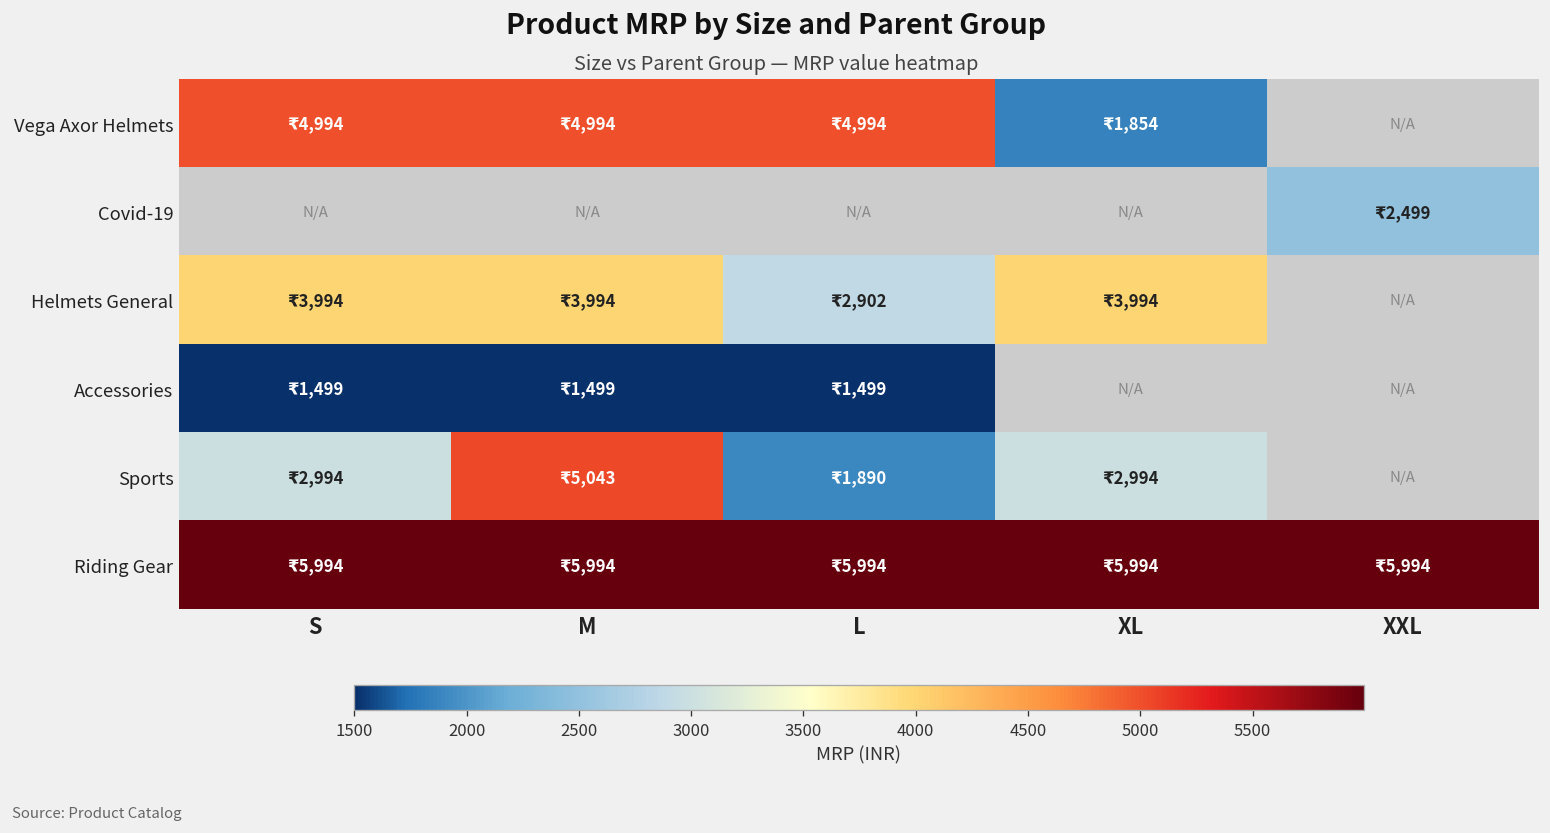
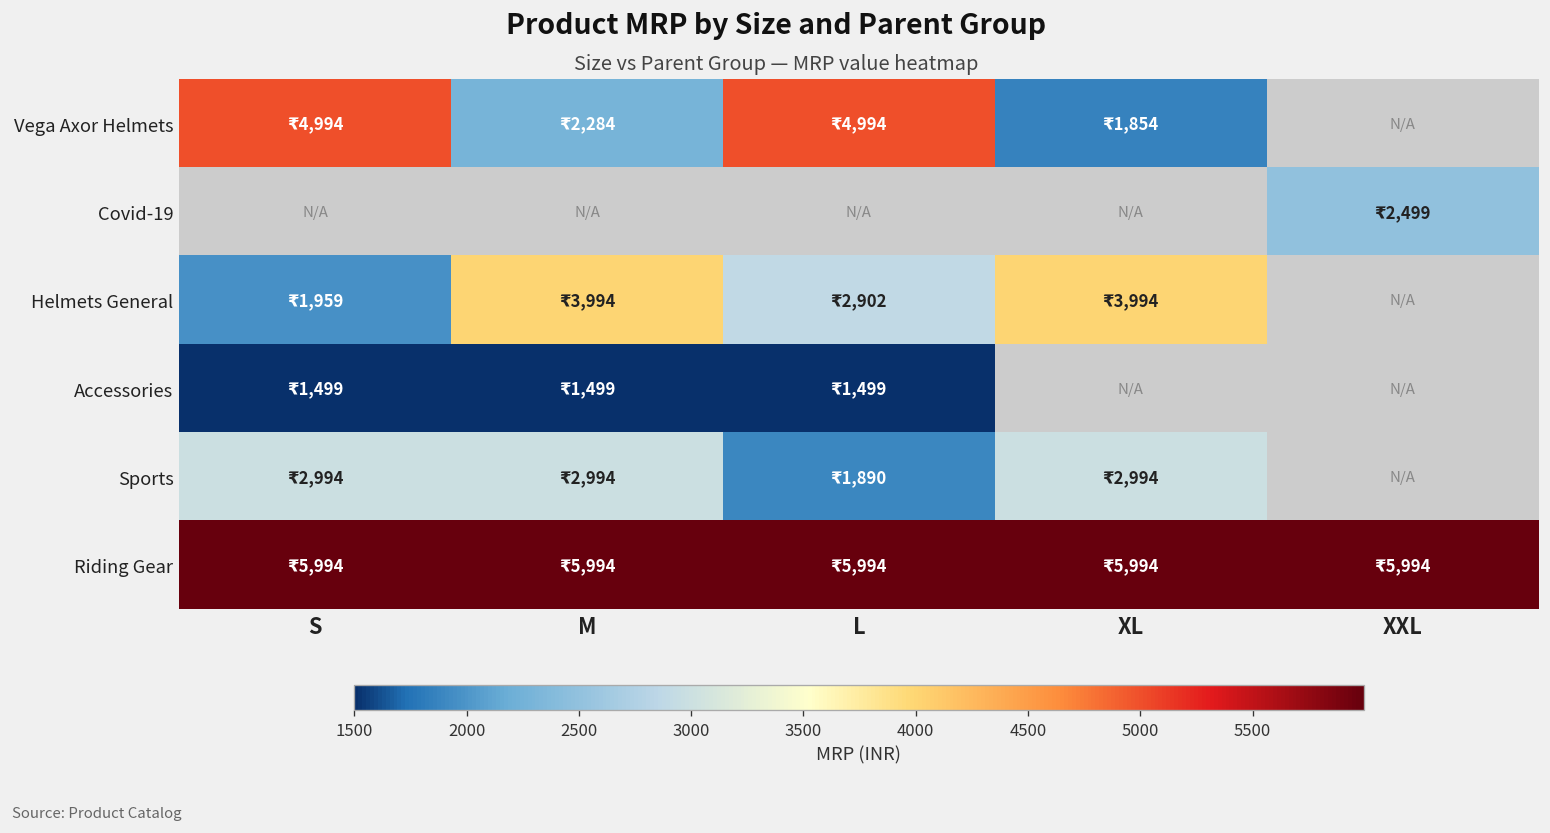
  {
    "Vega Axor Helmets": {
      "S": "4,994",
-     "M": "4,994",
+     "M": "2,284",
      "L": "4,994",
      "XL": "1,854"
    },
    "Covid-19": {
      "XXL": "2,499"
    },
    "Helmets General": {
-     "S": "3,994",
+     "S": "1,959",
      "M": "3,994",
      "L": "2,902",
      "XL": "3,994"
    },
    "Accessories": {
      "S": "1,499",
      "M": "1,499",
      "L": "1,499"
    },
    "Sports": {
      "S": "2,994",
-     "M": "5,043",
+     "M": "2,994",
      "L": "1,890",
      "XL": "2,994"
    },
    "Riding Gear": {
      "S": "5,994",
      "M": "5,994",
      "L": "5,994",
      "XL": "5,994",
      "XXL": "5,994"
    }
  }
